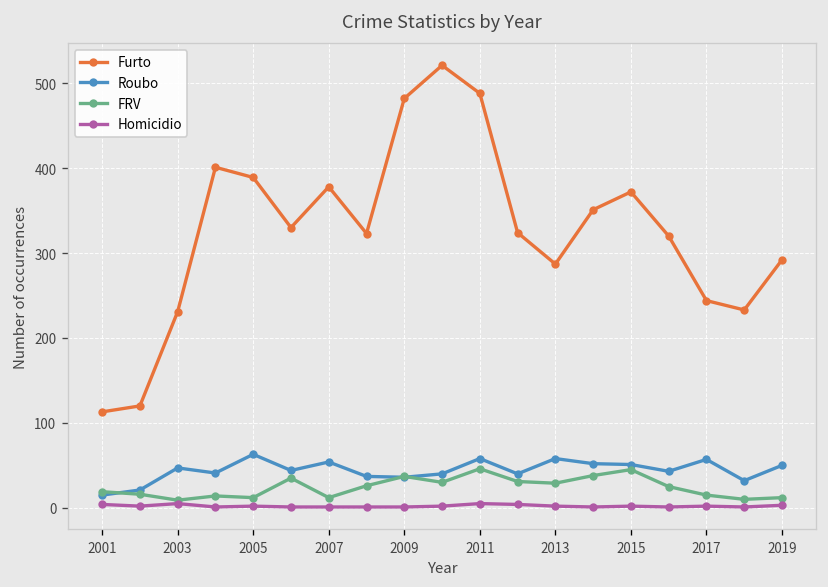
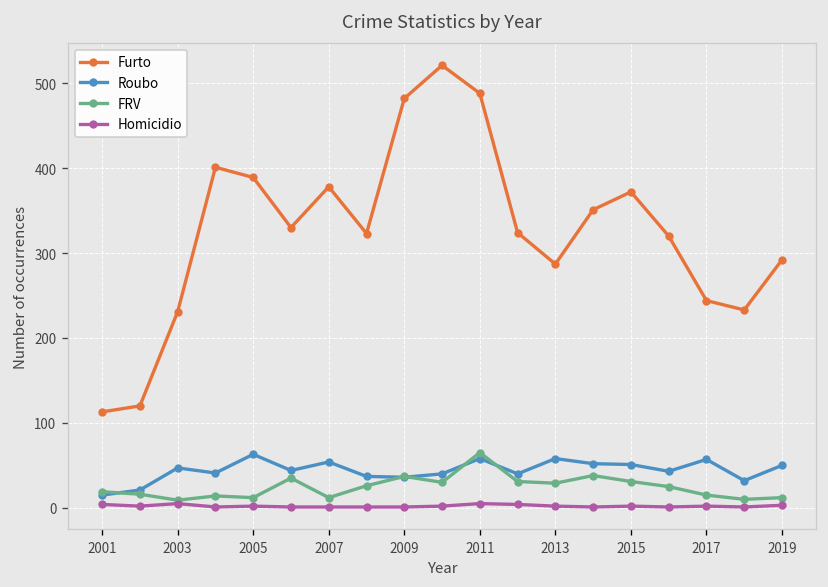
  {
    "Furto": {
      "2001": 110,
      "2003": 230,
      "2005": 390,
      "2007": 380,
      "2009": 480,
      "2011": 490,
      "2013": 290,
      "2015": 370,
      "2017": 240,
      "2019": 290
    },
    "Roubo": {
      "2001": 20,
      "2003": 50,
      "2005": 60,
      "2007": 50,
      "2011": 60,
      "2013": 60,
      "2015": 50,
      "2017": 60,
      "2019": 50
    },
    "FRV": {
      "2001": 20,
      "2003": 10,
      "2005": 10,
      "2007": 10,
-     "2011": 50,
+     "2011": 70,
      "2013": 30,
-     "2015": 50,
+     "2015": 30,
      "2017": 20,
      "2019": 10
    },
    "Homicidio": {
      "2001": 0,
      "2003": 10,
      "2005": 0,
      "2007": 0,
      "2009": 0,
      "2011": 10,
      "2013": 0,
      "2015": 0,
      "2017": 0,
      "2019": 0
    }
  }
